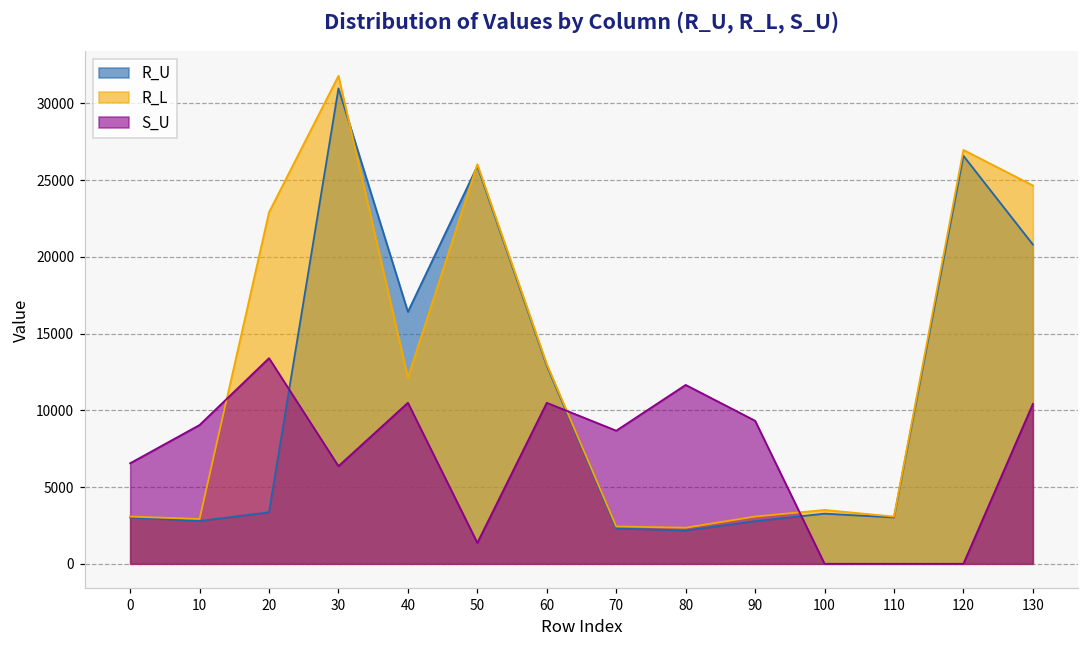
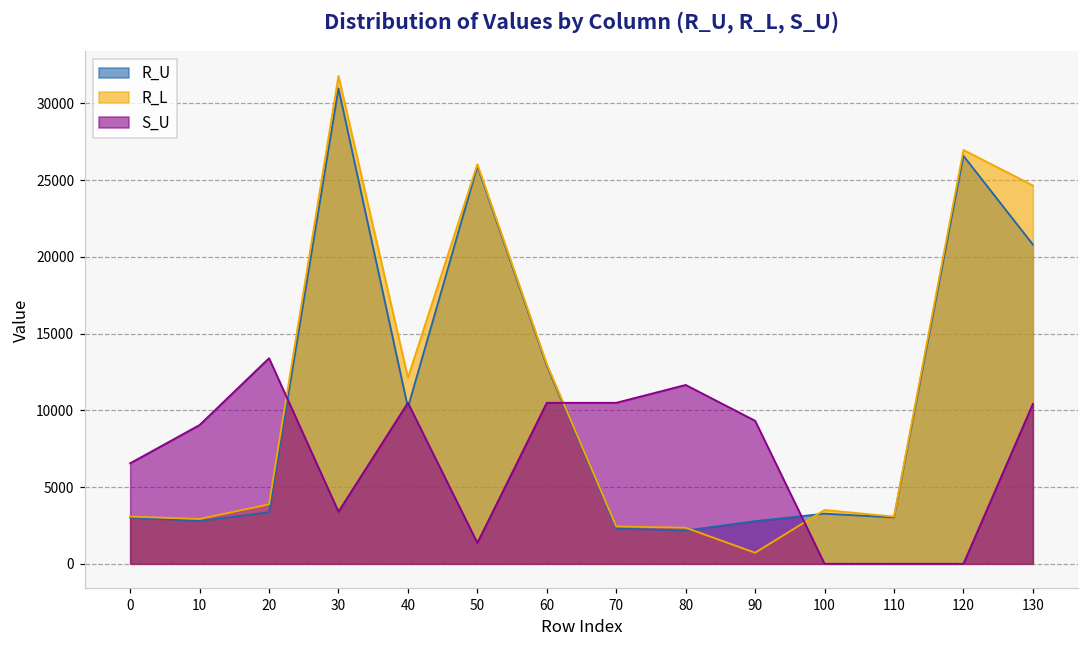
  {
    "R_U": {
      "20": 3400,
      "30": 31000,
-     "40": 16400,
+     "40": 10200,
      "90": 2800,
      "100": 3300,
      "120": 26600,
      "130": 20800
    },
    "R_L": {
-     "20": 22900,
+     "20": 3900,
      "30": 31800,
      "40": 12100,
-     "90": 3100,
+     "90": 700,
      "100": 3500,
      "120": 27000,
      "130": 24600
    },
    "S_U": {
      "0": 6500,
      "10": 9000,
      "20": 13400,
-     "30": 6400,
+     "30": 3400,
      "40": 10500,
      "50": 1400,
      "60": 10500,
-     "70": 8700,
+     "70": 10500,
      "80": 11700,
      "90": 9300,
      "100": 0,
      "110": 0,
      "120": 0,
      "130": 10400
    }
  }
